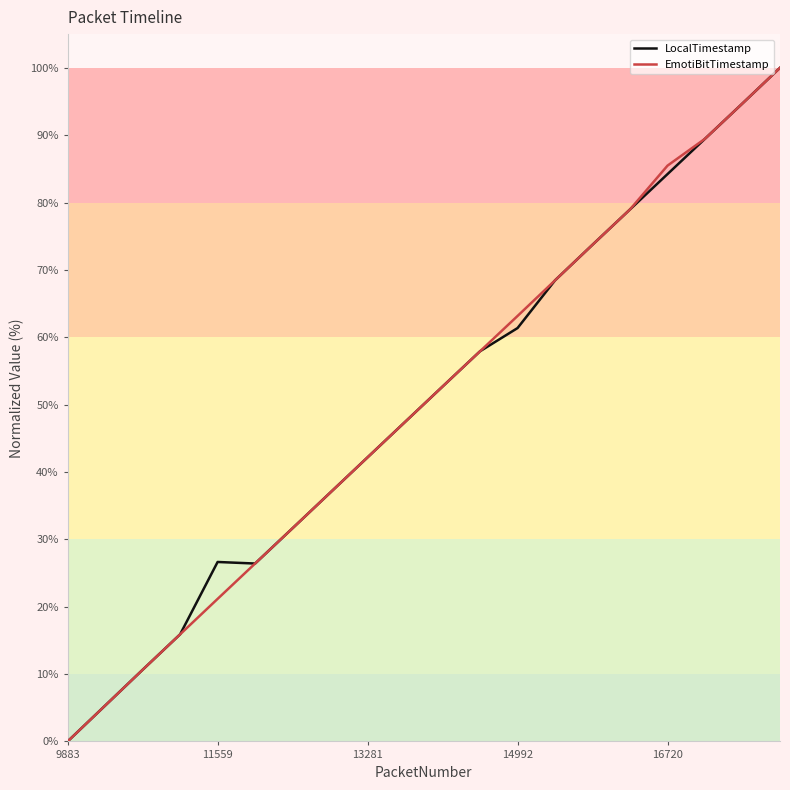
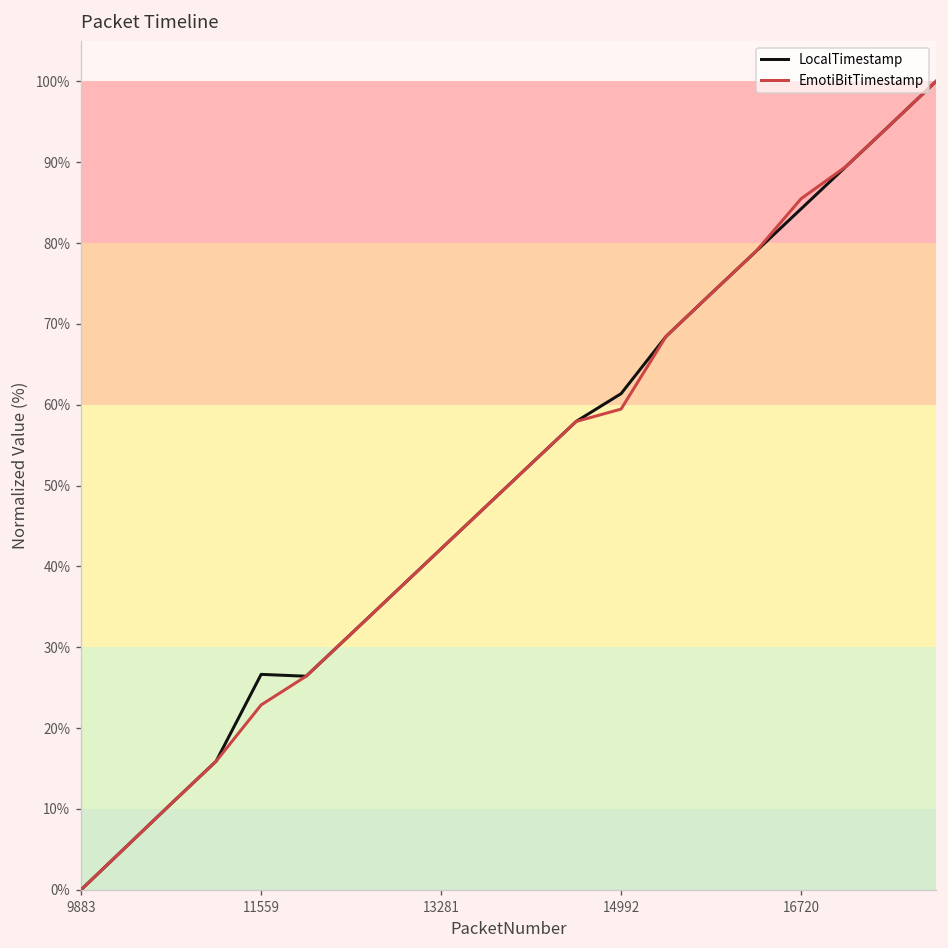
  {
    "LocalTimestamp": {
      "11559": "27%",
      "14992": "61%",
      "16720": "84%"
    },
    "EmotiBitTimestamp": {
-     "11559": "21%",
-     "14992": "63%",
+     "11559": "23%",
+     "14992": "59%",
      "16720": "85%"
    }
  }
